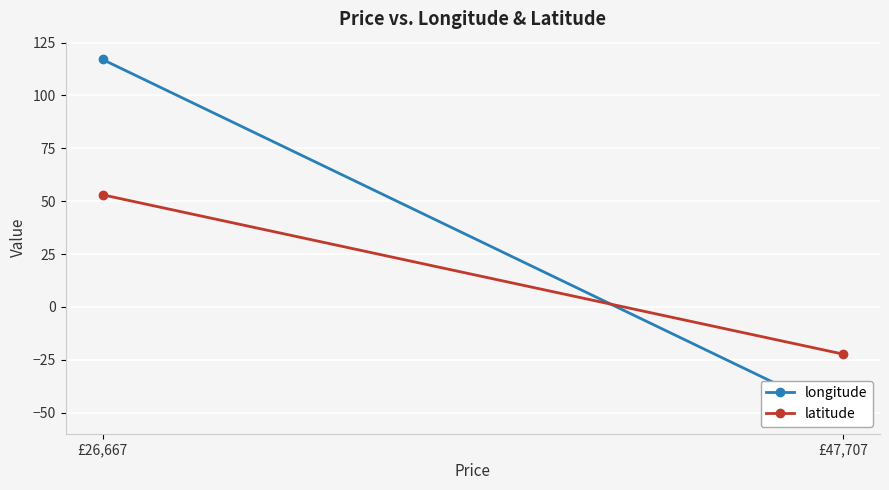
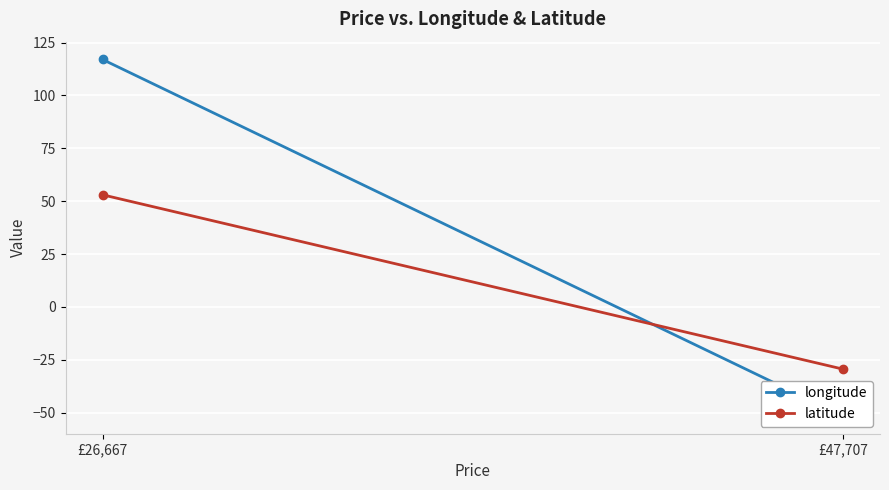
  {
    "longitude": {
      "£26,667": 117
    },
    "latitude": {
      "£26,667": 53,
-     "£47,707": -22
+     "£47,707": -29
    }
  }
